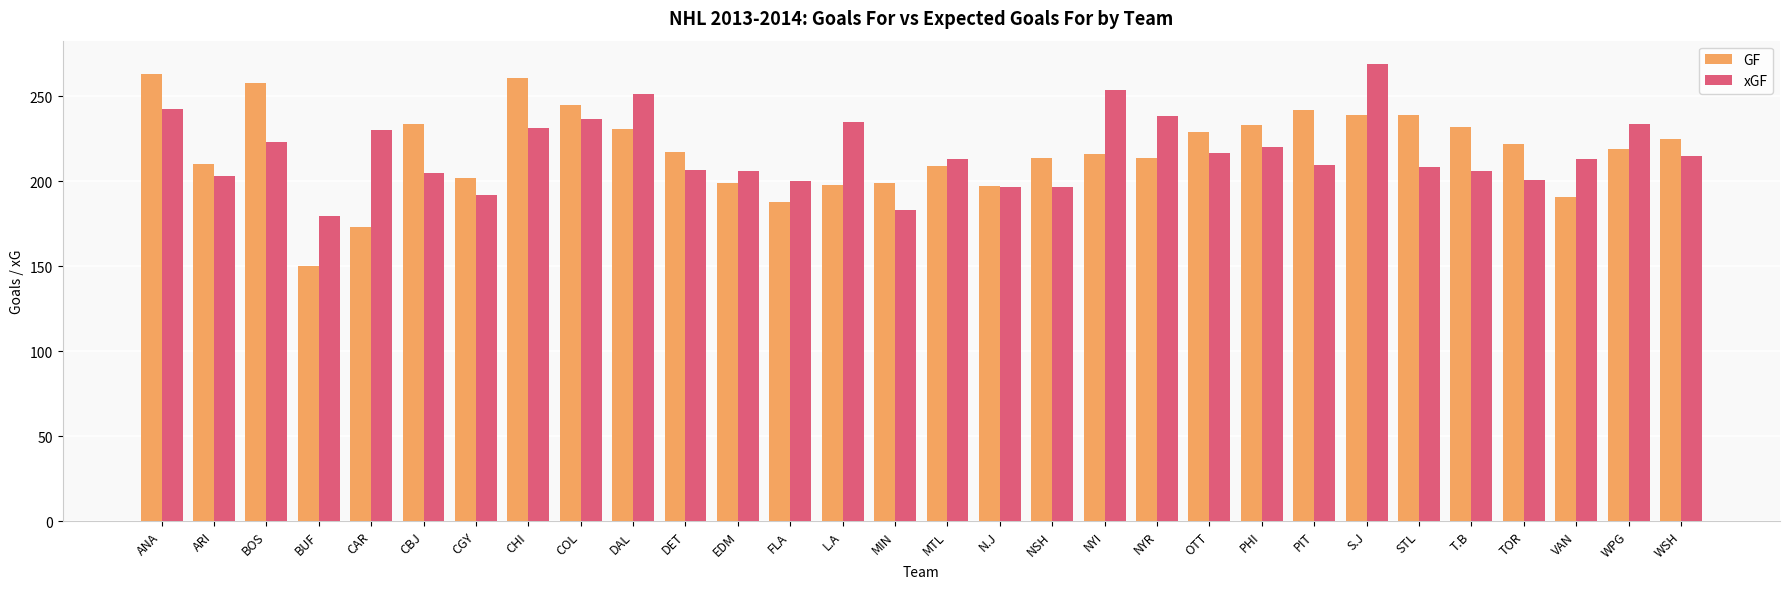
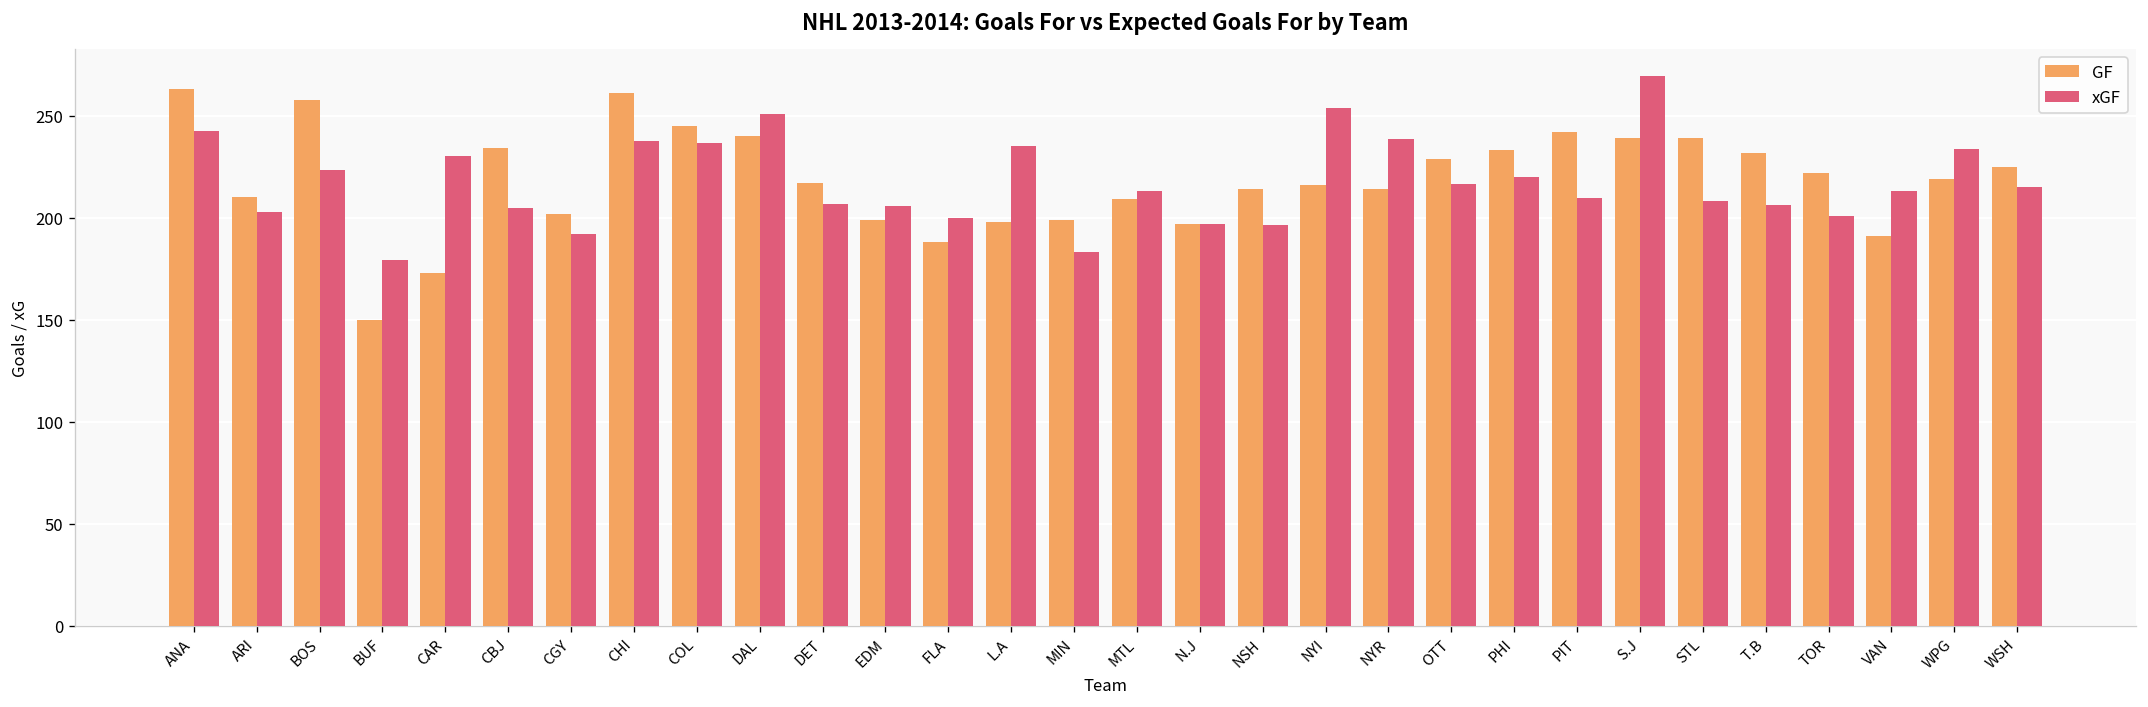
  {
    "GF": {
      "ANA": 263,
      "ARI": 210,
      "BOS": 258,
      "BUF": 150,
      "CAR": 173,
      "CBJ": 234,
      "CGY": 202,
      "CHI": 261,
      "COL": 245,
-     "DAL": 231,
+     "DAL": 240,
      "DET": 217,
      "EDM": 199,
      "FLA": 188,
      "L.A": 198,
      "MIN": 199,
      "MTL": 209,
      "N.J": 197,
      "NSH": 214,
      "NYI": 216,
      "NYR": 214,
      "OTT": 229,
      "PHI": 233,
      "PIT": 242,
      "S.J": 239,
      "STL": 239,
      "T.B": 232,
      "TOR": 222,
      "VAN": 191,
      "WPG": 219,
      "WSH": 225
    },
    "xGF": {
      "ANA": 243,
      "ARI": 203,
      "BOS": 223,
      "BUF": 179,
      "CAR": 230,
      "CBJ": 205,
      "CGY": 192,
-     "CHI": 231,
+     "CHI": 237,
      "COL": 236,
      "DAL": 251,
      "DET": 207,
      "EDM": 206,
      "FLA": 200,
      "L.A": 235,
      "MIN": 183,
      "MTL": 213,
      "N.J": 197,
      "NSH": 197,
      "NYI": 254,
      "NYR": 238,
      "OTT": 217,
      "PHI": 220,
      "PIT": 210,
      "S.J": 269,
      "STL": 208,
      "T.B": 206,
      "TOR": 201,
      "VAN": 213,
      "WPG": 234,
      "WSH": 215
    }
  }
